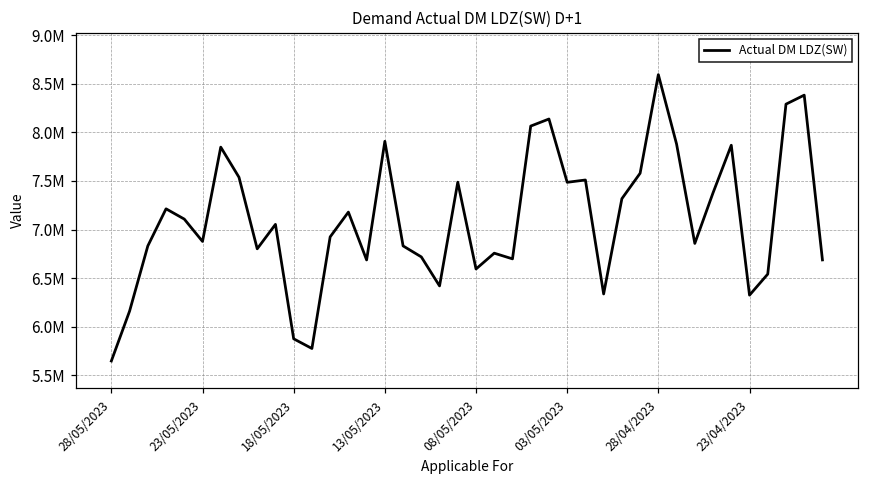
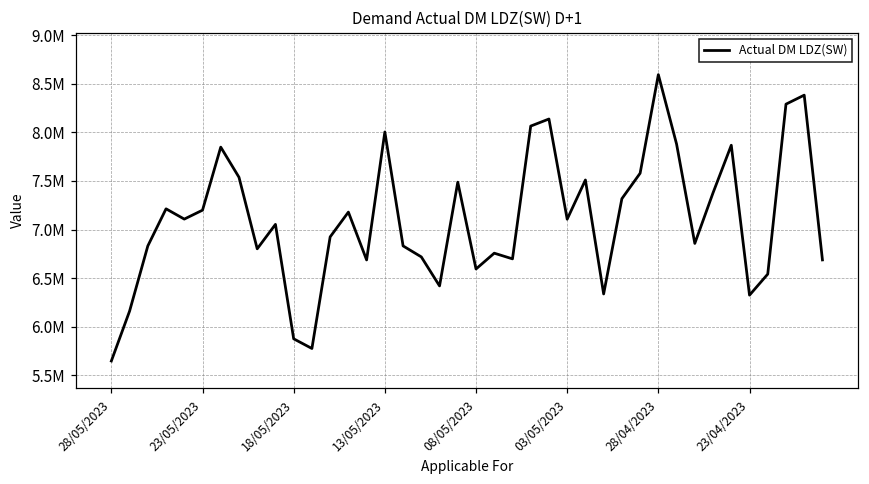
  {
    "28/05/2023": 5600000,
-   "23/05/2023": 6900000,
+   "23/05/2023": 7200000,
    "18/05/2023": 5900000,
-   "13/05/2023": 7900000,
+   "13/05/2023": 8000000,
    "08/05/2023": 6600000,
-   "03/05/2023": 7500000,
+   "03/05/2023": 7100000,
    "28/04/2023": 8600000,
    "23/04/2023": 6300000
  }
